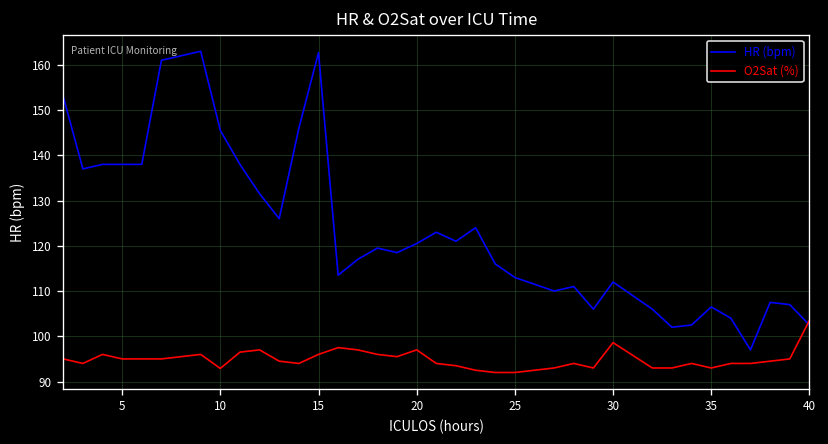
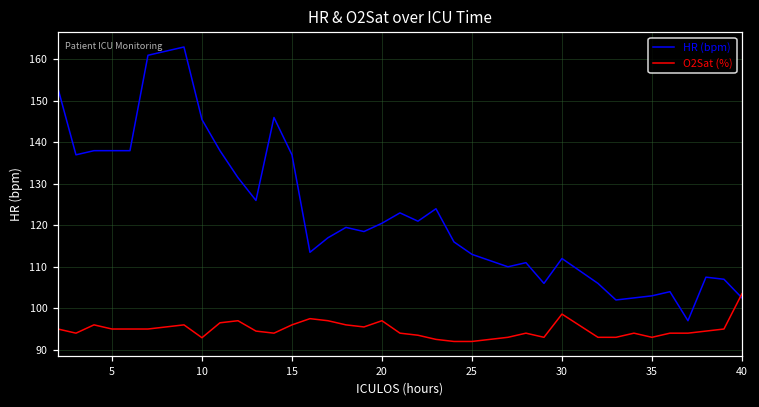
  {
    "HR (bpm)": {
      "5": 138,
      "10": 146,
-     "15": 163,
+     "15": 137,
      "20": 121,
      "25": 113,
      "30": 112,
-     "35": 107,
+     "35": 103,
      "40": 103
    },
    "O2Sat (%)": {
      "5": 95,
      "10": 93,
      "15": 96,
      "20": 97,
      "25": 92,
      "30": 99,
      "35": 93,
      "40": 104
    }
  }
